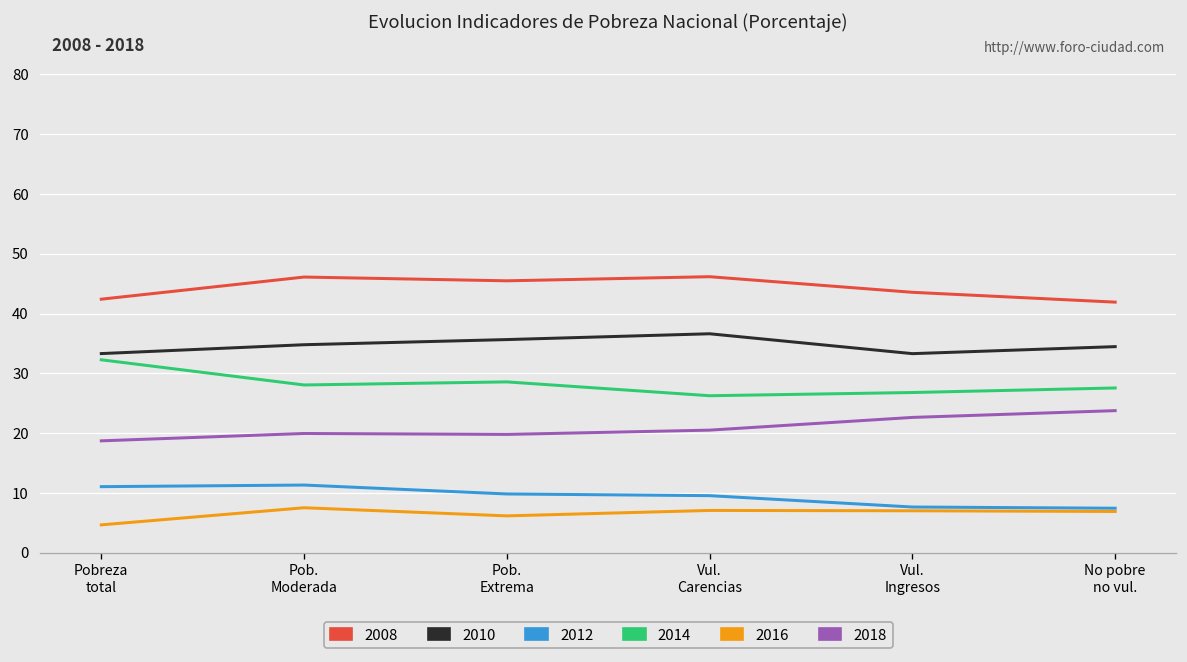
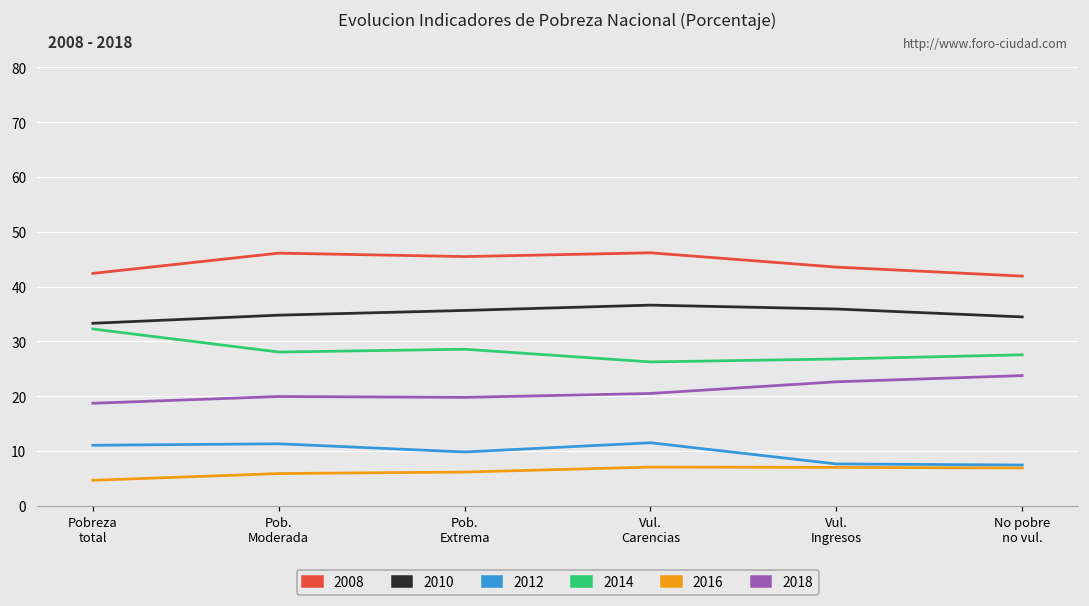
  {
    "2008": {
      "Pobreza total": 42,
      "Pob. Moderada": 46,
      "Pob. Extrema": 45,
      "Vul. Carencias": 46,
      "Vul. Ingresos": 44,
      "No pobre no vul.": 42
    },
    "2010": {
      "Pobreza total": 33,
      "Pob. Moderada": 35,
      "Pob. Extrema": 36,
      "Vul. Carencias": 37,
-     "Vul. Ingresos": 33,
+     "Vul. Ingresos": 36,
      "No pobre no vul.": 34
    },
    "2012": {
      "Pobreza total": 11,
      "Pob. Moderada": 11,
      "Pob. Extrema": 10,
-     "Vul. Carencias": 10,
+     "Vul. Carencias": 12,
      "Vul. Ingresos": 8,
      "No pobre no vul.": 7
    },
    "2014": {
      "Pobreza total": 32,
      "Pob. Moderada": 28,
      "Pob. Extrema": 29,
      "Vul. Carencias": 26,
      "Vul. Ingresos": 27,
      "No pobre no vul.": 28
    },
    "2016": {
      "Pobreza total": 5,
-     "Pob. Moderada": 8,
+     "Pob. Moderada": 6,
      "Pob. Extrema": 6,
      "Vul. Carencias": 7,
      "Vul. Ingresos": 7,
      "No pobre no vul.": 7
    },
    "2018": {
      "Pobreza total": 19,
      "Pob. Moderada": 20,
      "Pob. Extrema": 20,
      "Vul. Carencias": 21,
      "Vul. Ingresos": 23,
      "No pobre no vul.": 24
    }
  }
